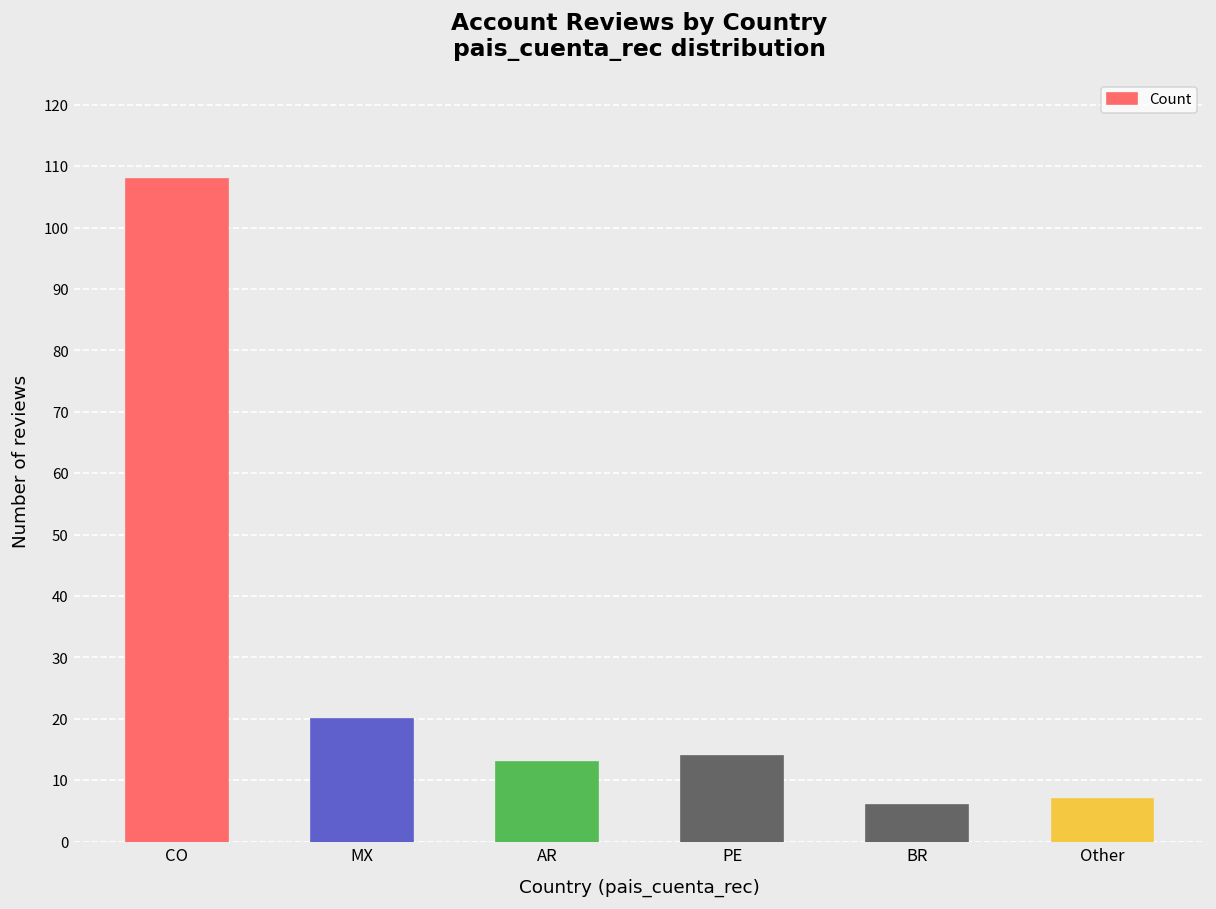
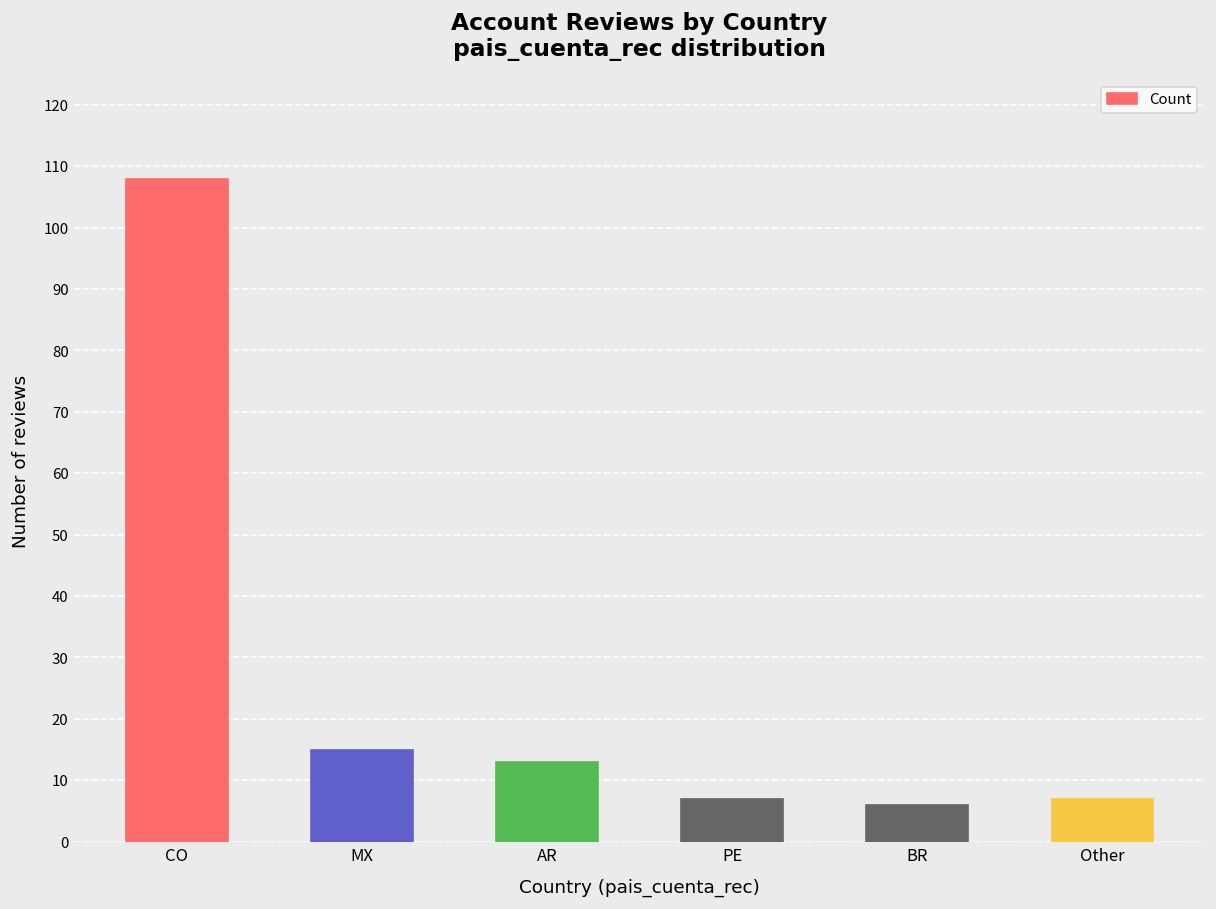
  {
    "CO": 108,
-   "MX": 20,
+   "MX": 15,
    "AR": 13,
-   "PE": 14,
+   "PE": 7,
    "BR": 6,
    "Other": 7
  }
